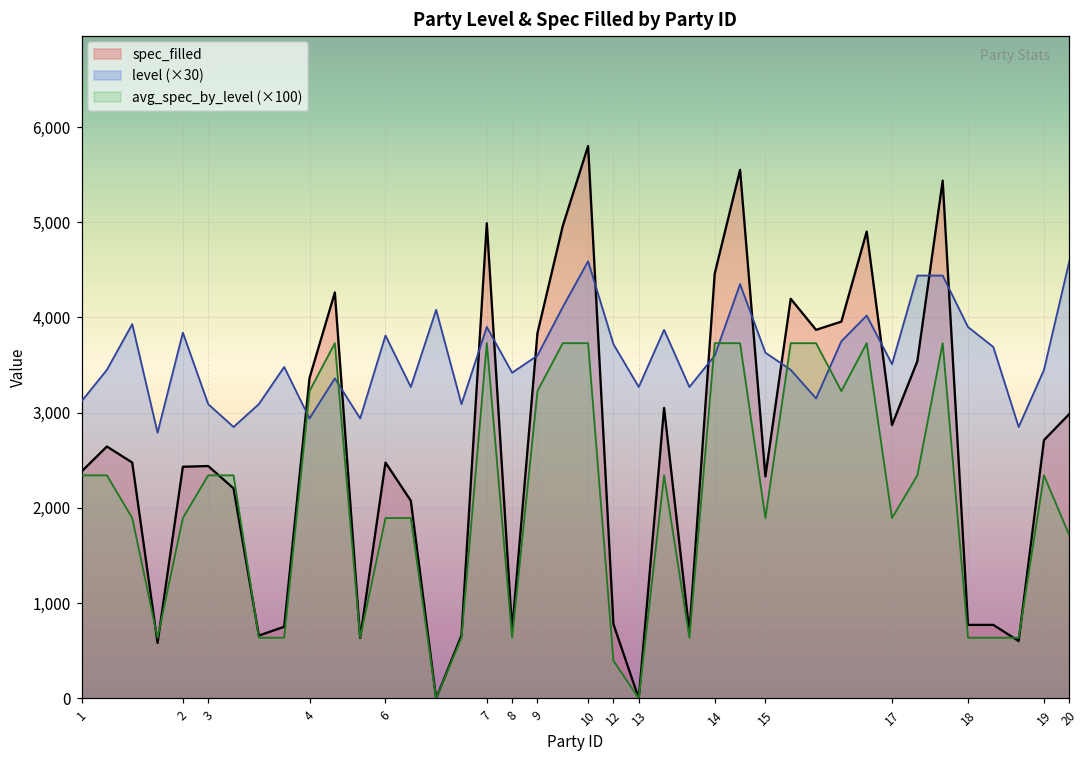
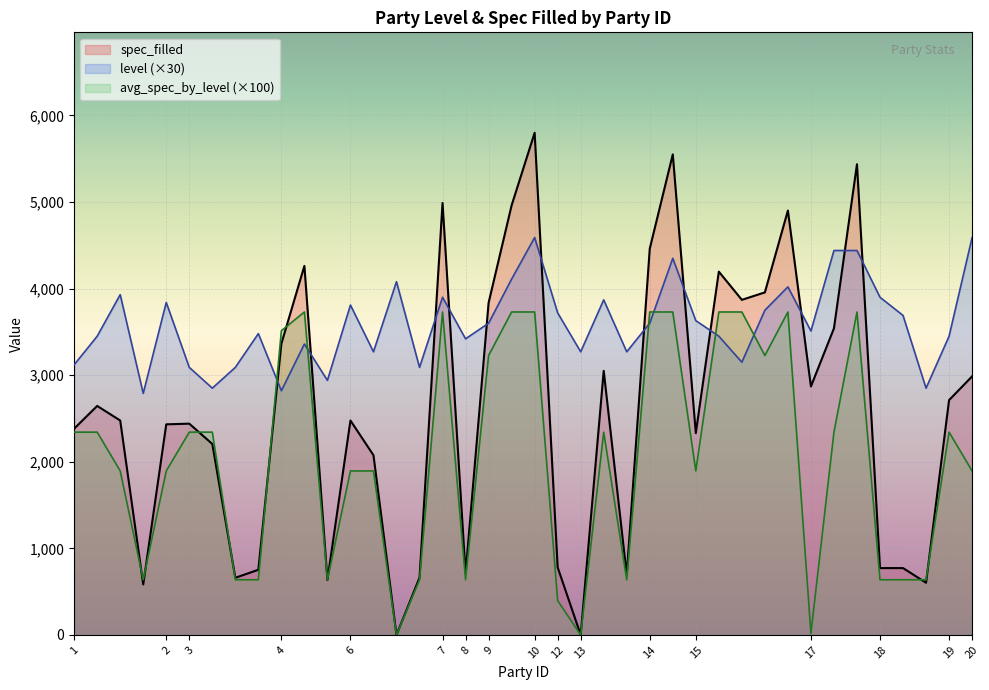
  {
    "spec_filled": {
      "4": "3,400",
      "9": "3,800",
      "12": "800",
      "17": "2,900",
      "18": "800",
      "20": "3,000"
    },
    "level (×30)": {
-     "4": "2,900",
+     "4": "2,800",
      "9": "3,600",
      "12": "3,700",
      "17": "3,500",
      "18": "3,900",
      "20": "4,600"
    },
    "avg_spec_by_level (×100)": {
-     "4": "3,200",
+     "4": "3,500",
      "9": "3,200",
      "12": "400",
-     "17": "1,900",
+     "17": "0",
      "18": "600",
-     "20": "1,700"
+     "20": "1,900"
    }
  }
